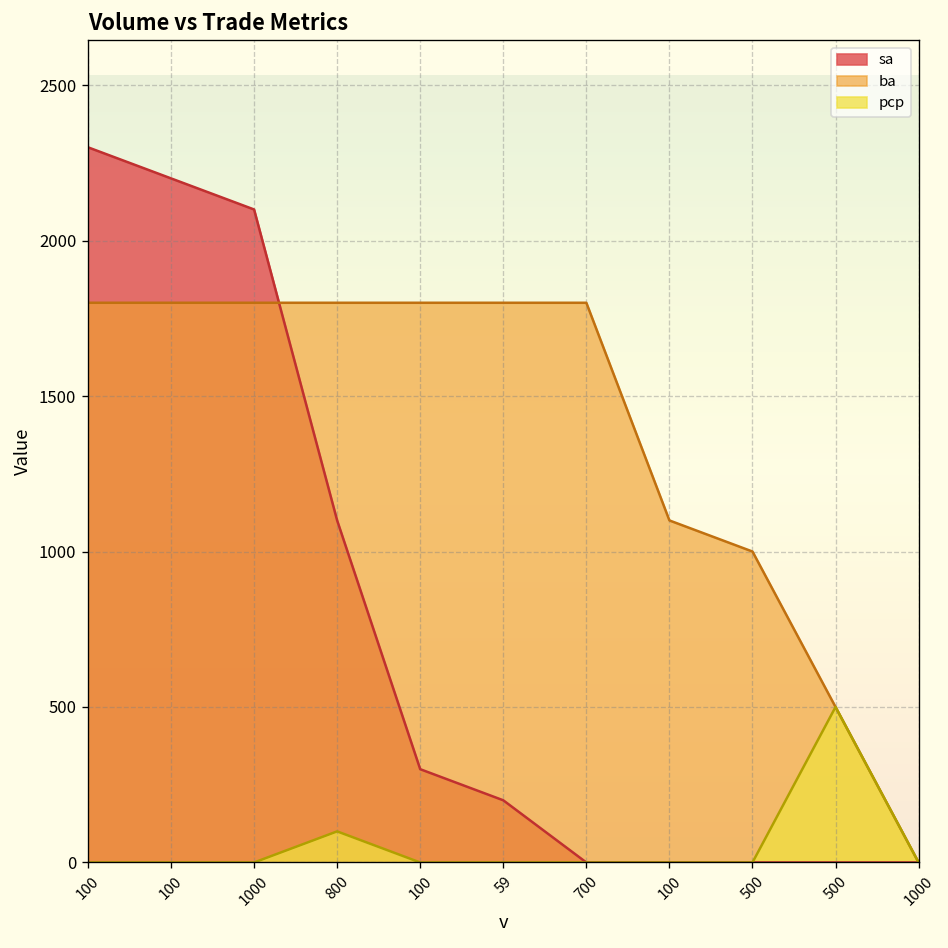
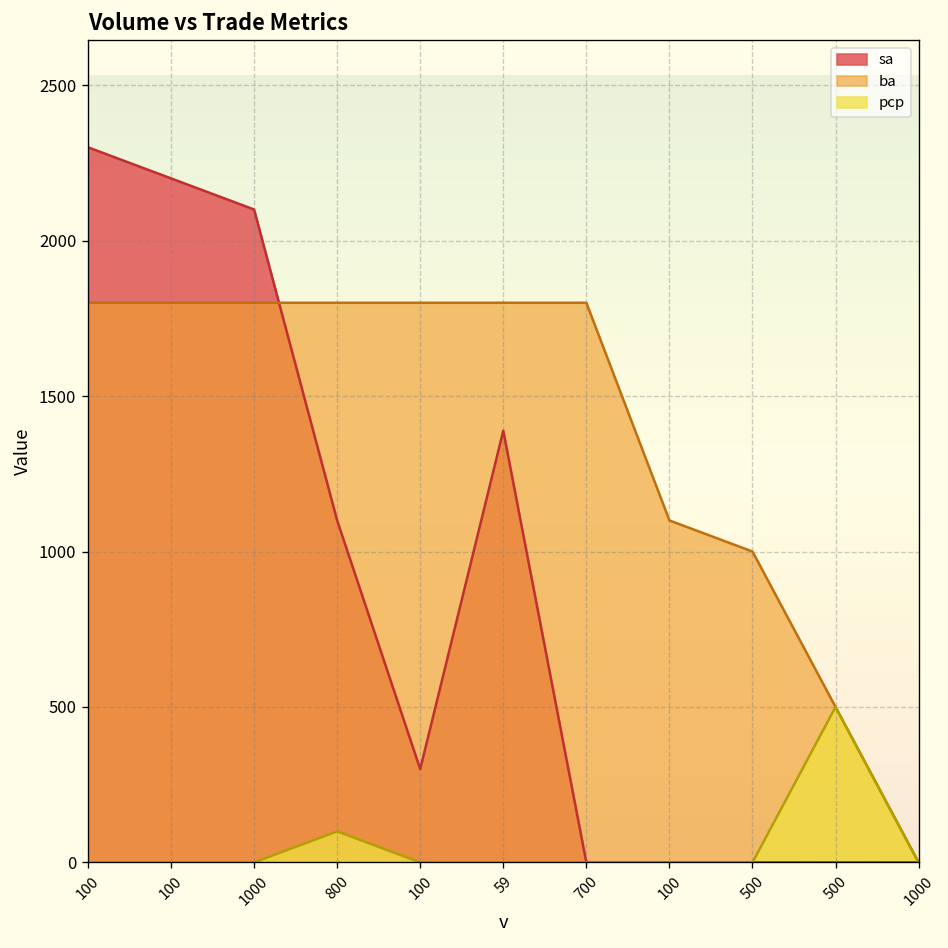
  {
    "sa": {
      "800": 1100,
-     "59": 200
+     "59": 1390
    }
  }
